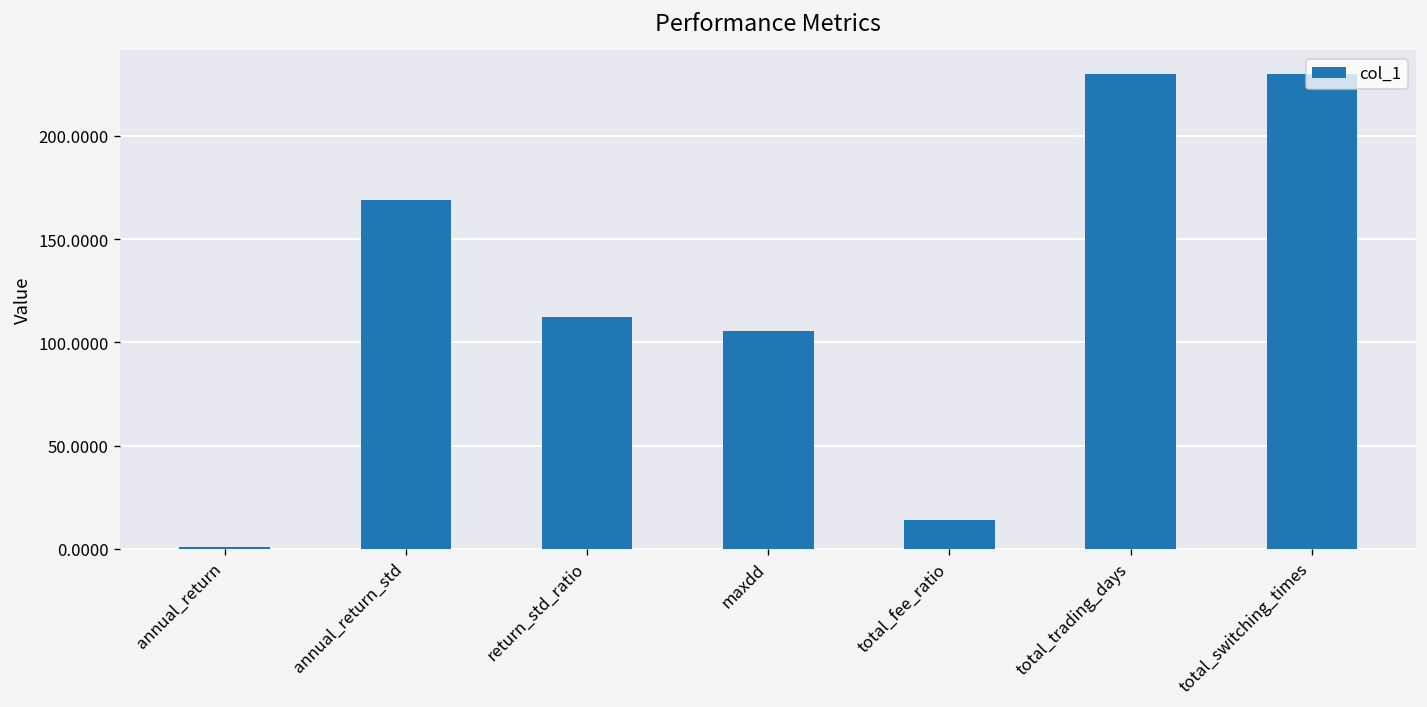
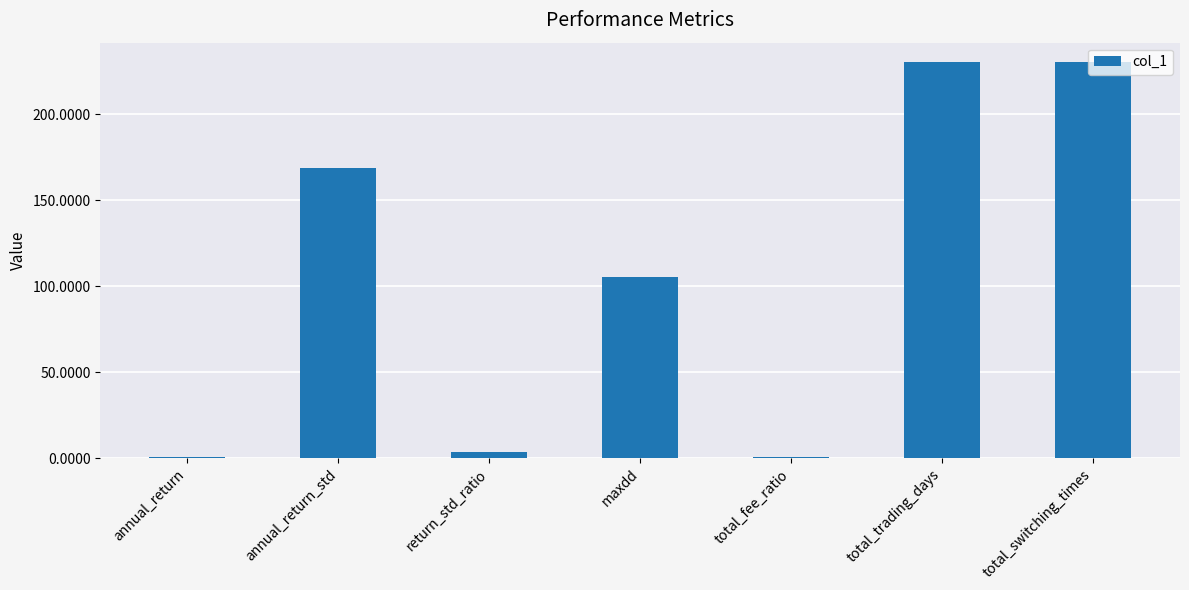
  {
    "annual_return_std": 169,
-   "return_std_ratio": 112,
+   "return_std_ratio": 3,
    "maxdd": 105,
-   "total_fee_ratio": 14,
+   "total_fee_ratio": 1,
    "total_trading_days": 230
  }
